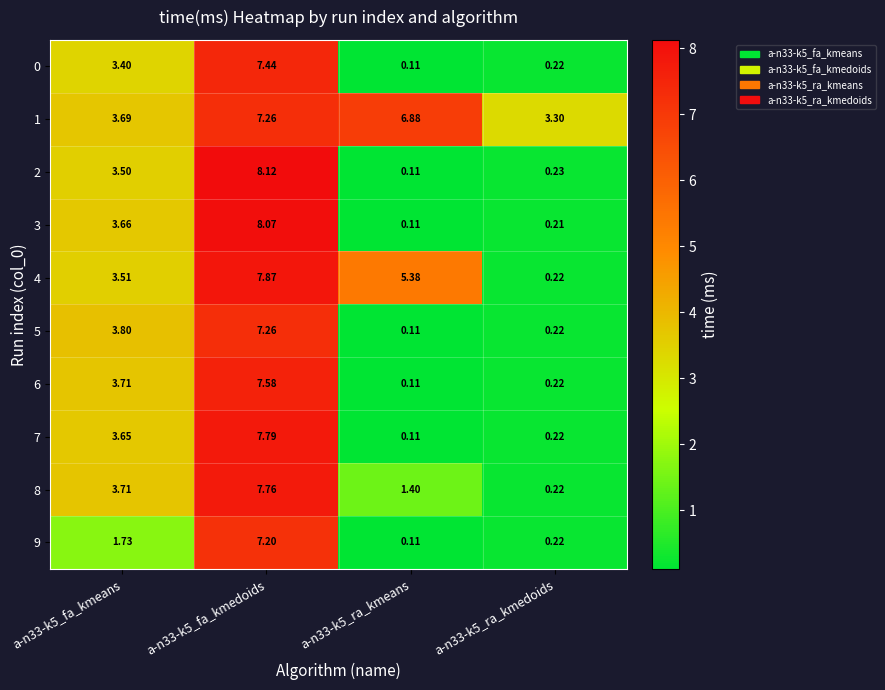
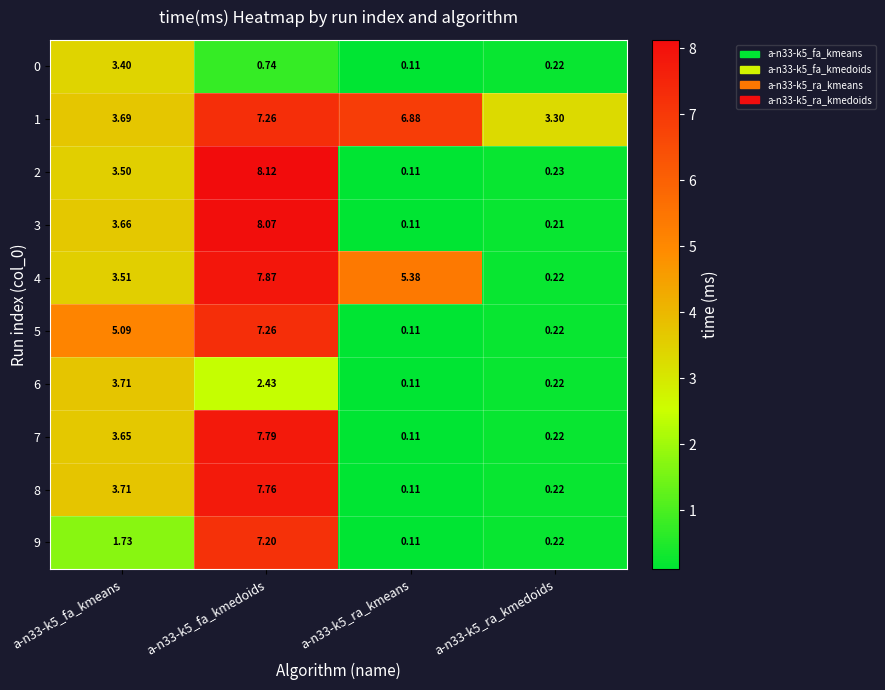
  {
    "0": {
      "a-n33-k5_fa_kmeans": 3.40,
-     "a-n33-k5_fa_kmedoids": 7.44,
+     "a-n33-k5_fa_kmedoids": 0.74,
      "a-n33-k5_ra_kmeans": 0.11,
      "a-n33-k5_ra_kmedoids": 0.22
    },
    "1": {
      "a-n33-k5_fa_kmeans": 3.69,
      "a-n33-k5_fa_kmedoids": 7.26,
      "a-n33-k5_ra_kmeans": 6.88,
      "a-n33-k5_ra_kmedoids": 3.30
    },
    "2": {
      "a-n33-k5_fa_kmeans": 3.50,
      "a-n33-k5_fa_kmedoids": 8.12,
      "a-n33-k5_ra_kmeans": 0.11,
      "a-n33-k5_ra_kmedoids": 0.23
    },
    "3": {
      "a-n33-k5_fa_kmeans": 3.66,
      "a-n33-k5_fa_kmedoids": 8.07,
      "a-n33-k5_ra_kmeans": 0.11,
      "a-n33-k5_ra_kmedoids": 0.21
    },
    "4": {
      "a-n33-k5_fa_kmeans": 3.51,
      "a-n33-k5_fa_kmedoids": 7.87,
      "a-n33-k5_ra_kmeans": 5.38,
      "a-n33-k5_ra_kmedoids": 0.22
    },
    "5": {
-     "a-n33-k5_fa_kmeans": 3.80,
+     "a-n33-k5_fa_kmeans": 5.09,
      "a-n33-k5_fa_kmedoids": 7.26,
      "a-n33-k5_ra_kmeans": 0.11,
      "a-n33-k5_ra_kmedoids": 0.22
    },
    "6": {
      "a-n33-k5_fa_kmeans": 3.71,
-     "a-n33-k5_fa_kmedoids": 7.58,
+     "a-n33-k5_fa_kmedoids": 2.43,
      "a-n33-k5_ra_kmeans": 0.11,
      "a-n33-k5_ra_kmedoids": 0.22
    },
    "7": {
      "a-n33-k5_fa_kmeans": 3.65,
      "a-n33-k5_fa_kmedoids": 7.79,
      "a-n33-k5_ra_kmeans": 0.11,
      "a-n33-k5_ra_kmedoids": 0.22
    },
    "8": {
      "a-n33-k5_fa_kmeans": 3.71,
      "a-n33-k5_fa_kmedoids": 7.76,
-     "a-n33-k5_ra_kmeans": 1.40,
+     "a-n33-k5_ra_kmeans": 0.11,
      "a-n33-k5_ra_kmedoids": 0.22
    },
    "9": {
      "a-n33-k5_fa_kmeans": 1.73,
      "a-n33-k5_fa_kmedoids": 7.20,
      "a-n33-k5_ra_kmeans": 0.11,
      "a-n33-k5_ra_kmedoids": 0.22
    }
  }
